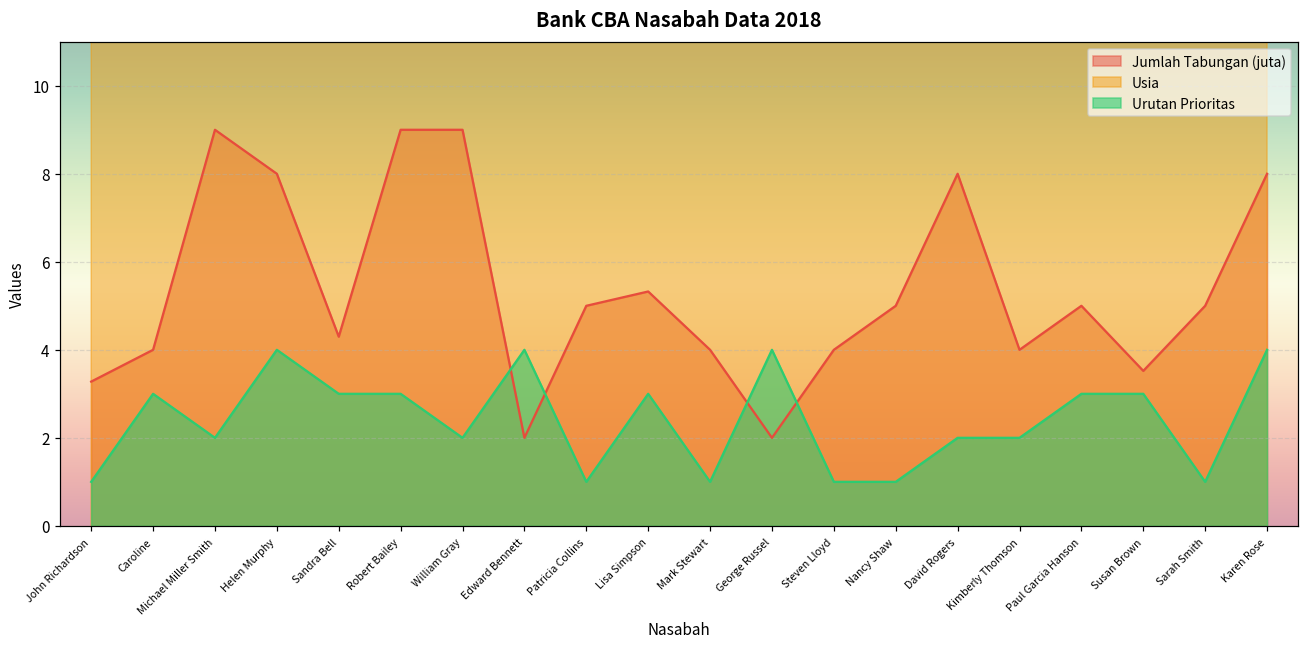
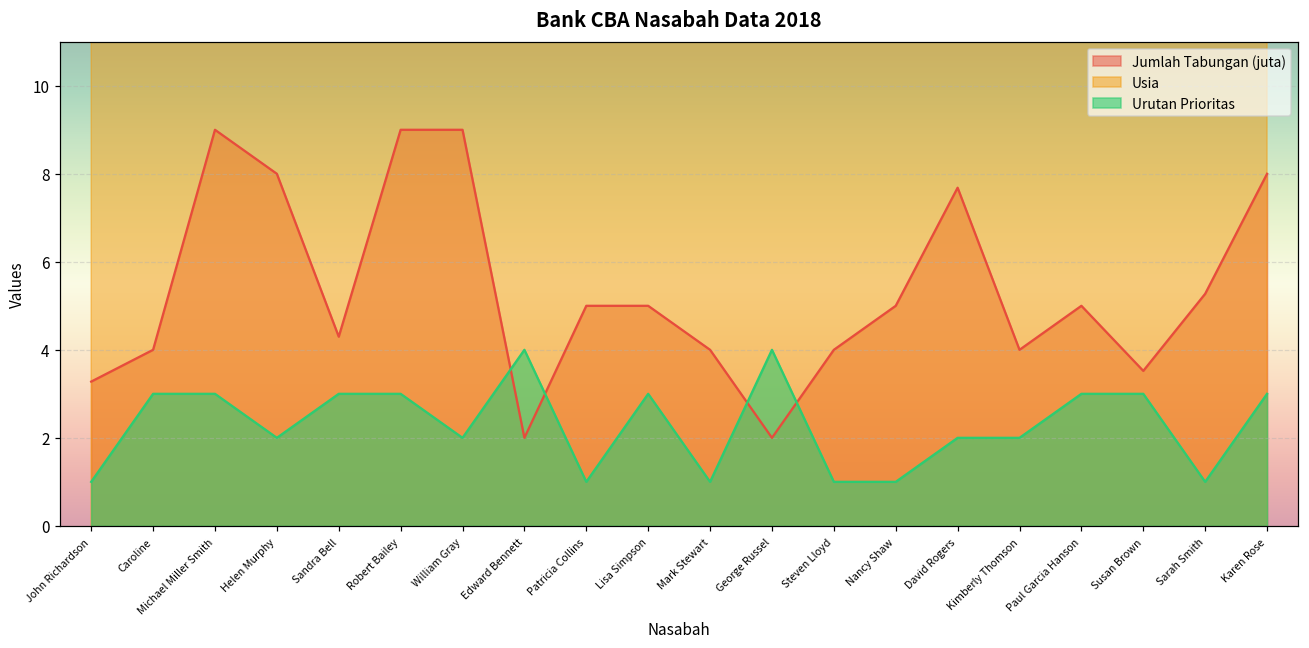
  {
    "Jumlah Tabungan (juta)": {
      "John Richardson": 3.3,
      "Caroline": 4.0,
      "Michael Miller Smith": 9.0,
      "Helen Murphy": 8.0,
      "Sandra Bell": 4.3,
      "Robert Bailey": 9.0,
      "William Gray": 9.0,
      "Edward Bennett": 2.0,
      "Patricia Collins": 5.0,
-     "Lisa Simpson": 5.3,
+     "Lisa Simpson": 5.0,
      "Mark Stewart": 4.0,
      "George Russel": 2.0,
      "Steven Lloyd": 4.0,
      "Nancy Shaw": 5.0,
-     "David Rogers": 8.0,
+     "David Rogers": 7.7,
      "Kimberly Thomson": 4.0,
      "Paul Garcia Hanson": 5.0,
      "Susan Brown": 3.5,
-     "Sarah Smith": 5.0,
+     "Sarah Smith": 5.3,
      "Karen Rose": 8.0
    },
    "Urutan Prioritas": {
      "John Richardson": 1,
      "Caroline": 3,
-     "Michael Miller Smith": 2,
-     "Helen Murphy": 4,
+     "Michael Miller Smith": 3,
+     "Helen Murphy": 2,
      "Sandra Bell": 3,
      "Robert Bailey": 3,
      "William Gray": 2,
      "Edward Bennett": 4,
      "Patricia Collins": 1,
      "Lisa Simpson": 3,
      "Mark Stewart": 1,
      "George Russel": 4,
      "Steven Lloyd": 1,
      "Nancy Shaw": 1,
      "David Rogers": 2,
      "Kimberly Thomson": 2,
      "Paul Garcia Hanson": 3,
      "Susan Brown": 3,
      "Sarah Smith": 1,
-     "Karen Rose": 4
+     "Karen Rose": 3
    }
  }
